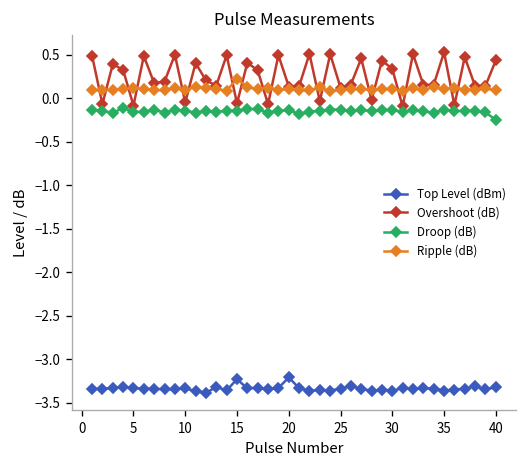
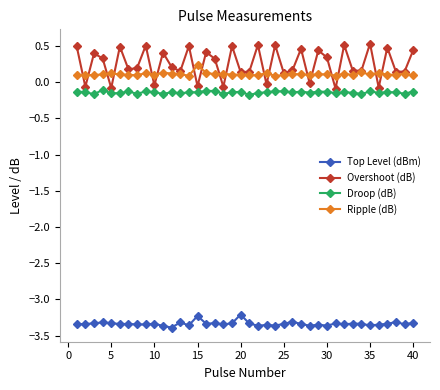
  {
    "Top Level (dBm)": {
      "5": -3.3,
      "10": -3.3,
      "15": -3.2,
      "20": -3.2,
      "25": -3.3,
      "30": -3.4,
      "35": -3.4,
      "40": -3.3
    },
    "Overshoot (dB)": {
      "5": -0.1,
      "10": 0.0,
      "15": -0.1,
      "30": 0.3,
      "35": 0.5,
      "40": 0.4
    },
    "Droop (dB)": {
      "5": -0.2,
      "10": -0.1,
      "15": -0.1,
      "20": -0.1,
      "25": -0.1,
      "30": -0.1,
      "35": -0.1,
-     "40": -0.2
+     "40": -0.1
    },
    "Ripple (dB)": {
      "5": 0.1,
      "10": 0.1,
      "15": 0.2,
      "30": 0.1,
      "35": 0.1,
      "40": 0.1
    }
  }
